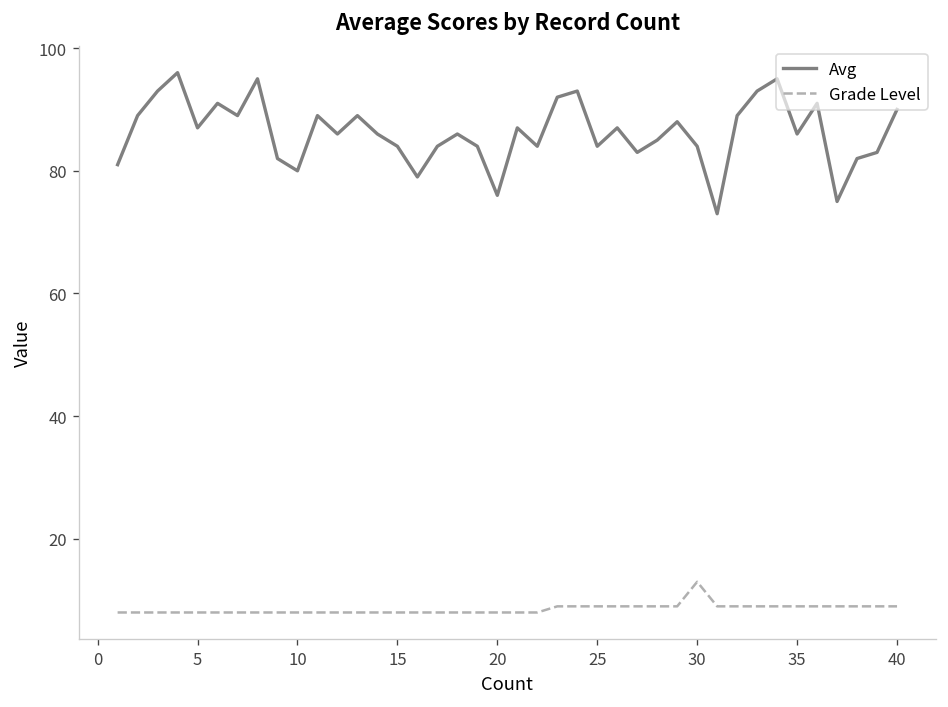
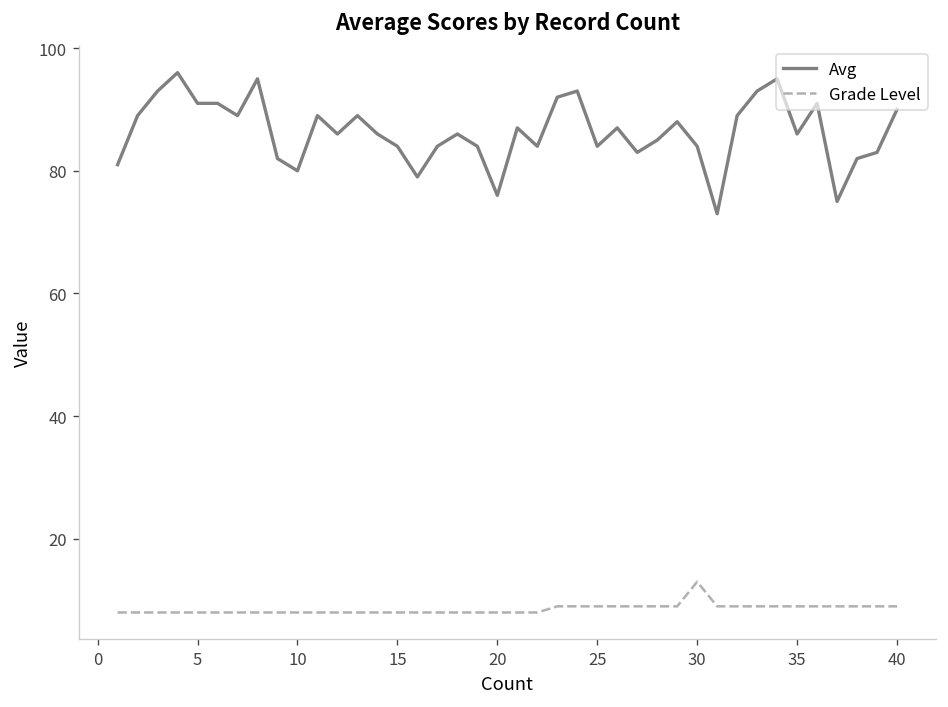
  {
    "Avg": {
-     "5": 87,
+     "5": 91,
      "10": 80,
      "15": 84,
      "20": 76,
      "25": 84,
      "30": 84,
      "35": 86,
      "40": 90
    },
    "Grade Level": {
      "5": 8,
      "10": 8,
      "15": 8,
      "20": 8,
      "25": 9,
      "30": 13,
      "35": 9,
      "40": 9
    }
  }
